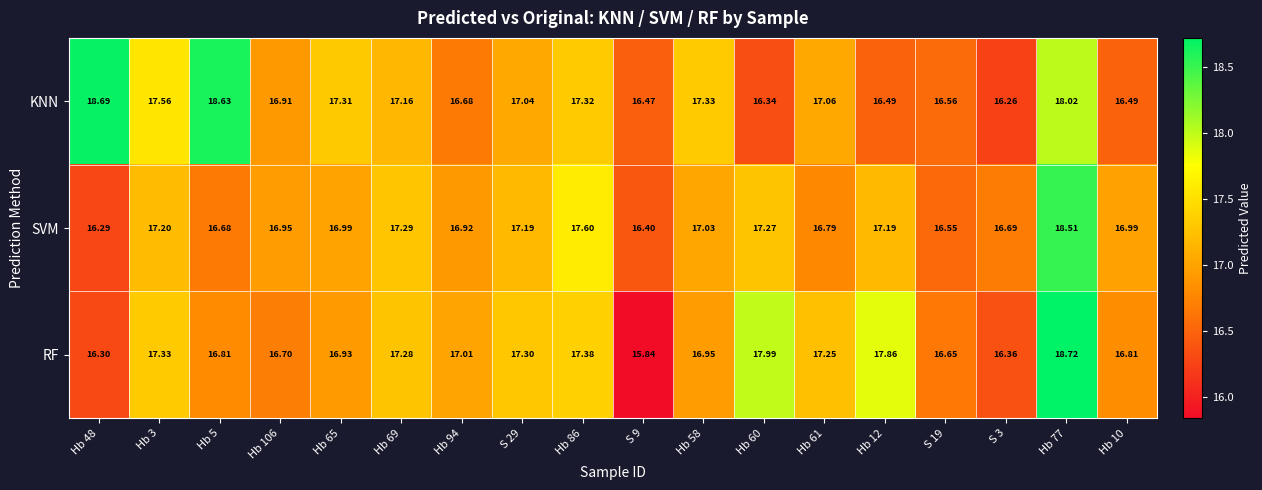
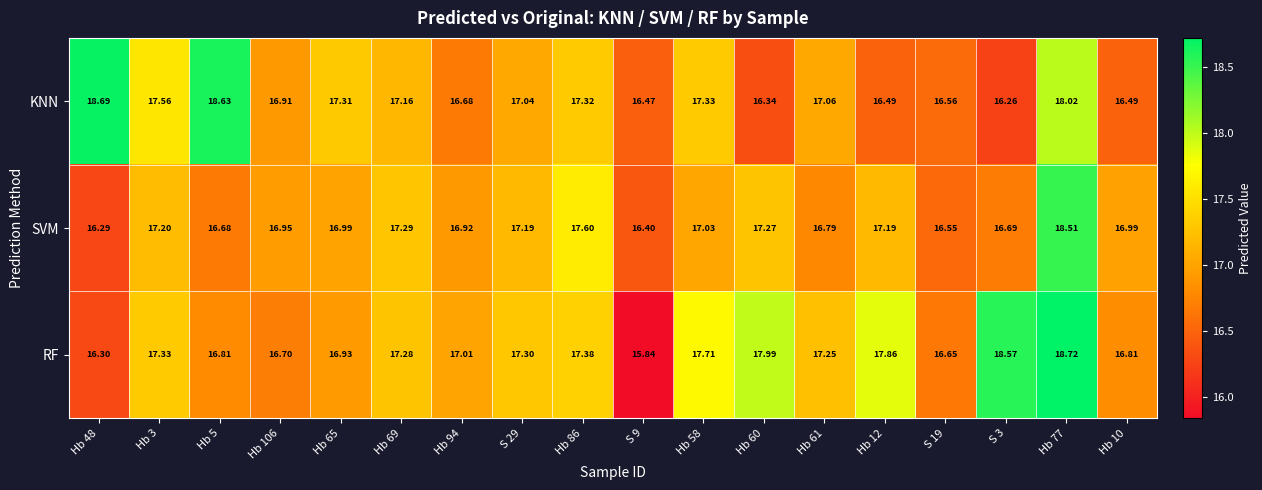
  {
    "KNN": {
      "Hb 48": 18.69,
      "Hb 3": 17.56,
      "Hb 5": 18.63,
      "Hb 106": 16.91,
      "Hb 65": 17.31,
      "Hb 69": 17.16,
      "Hb 94": 16.68,
      "S 29": 17.04,
      "Hb 86": 17.32,
      "S 9": 16.47,
      "Hb 58": 17.33,
      "Hb 60": 16.34,
      "Hb 61": 17.06,
      "Hb 12": 16.49,
      "S 19": 16.56,
      "S 3": 16.26,
      "Hb 77": 18.02,
      "Hb 10": 16.49
    },
    "SVM": {
      "Hb 48": 16.29,
      "Hb 3": 17.20,
      "Hb 5": 16.68,
      "Hb 106": 16.95,
      "Hb 65": 16.99,
      "Hb 69": 17.29,
      "Hb 94": 16.92,
      "S 29": 17.19,
      "Hb 86": 17.60,
      "S 9": 16.40,
      "Hb 58": 17.03,
      "Hb 60": 17.27,
      "Hb 61": 16.79,
      "Hb 12": 17.19,
      "S 19": 16.55,
      "S 3": 16.69,
      "Hb 77": 18.51,
      "Hb 10": 16.99
    },
    "RF": {
      "Hb 48": 16.30,
      "Hb 3": 17.33,
      "Hb 5": 16.81,
      "Hb 106": 16.70,
      "Hb 65": 16.93,
      "Hb 69": 17.28,
      "Hb 94": 17.01,
      "S 29": 17.30,
      "Hb 86": 17.38,
      "S 9": 15.84,
-     "Hb 58": 16.95,
+     "Hb 58": 17.71,
      "Hb 60": 17.99,
      "Hb 61": 17.25,
      "Hb 12": 17.86,
      "S 19": 16.65,
-     "S 3": 16.36,
+     "S 3": 18.57,
      "Hb 77": 18.72,
      "Hb 10": 16.81
    }
  }
